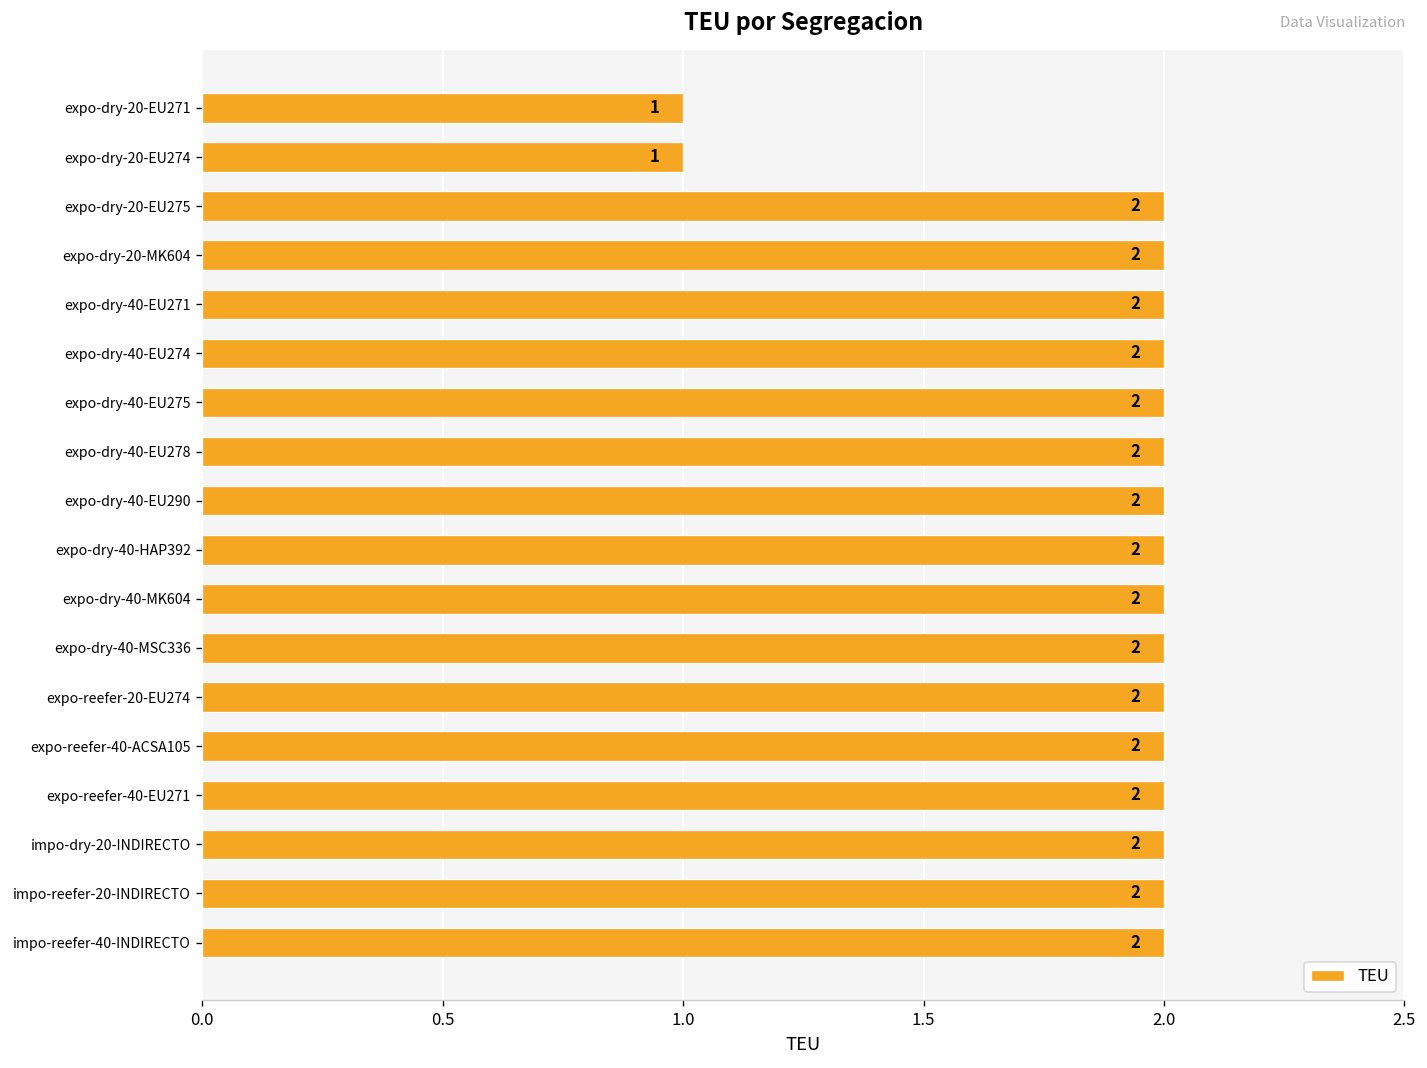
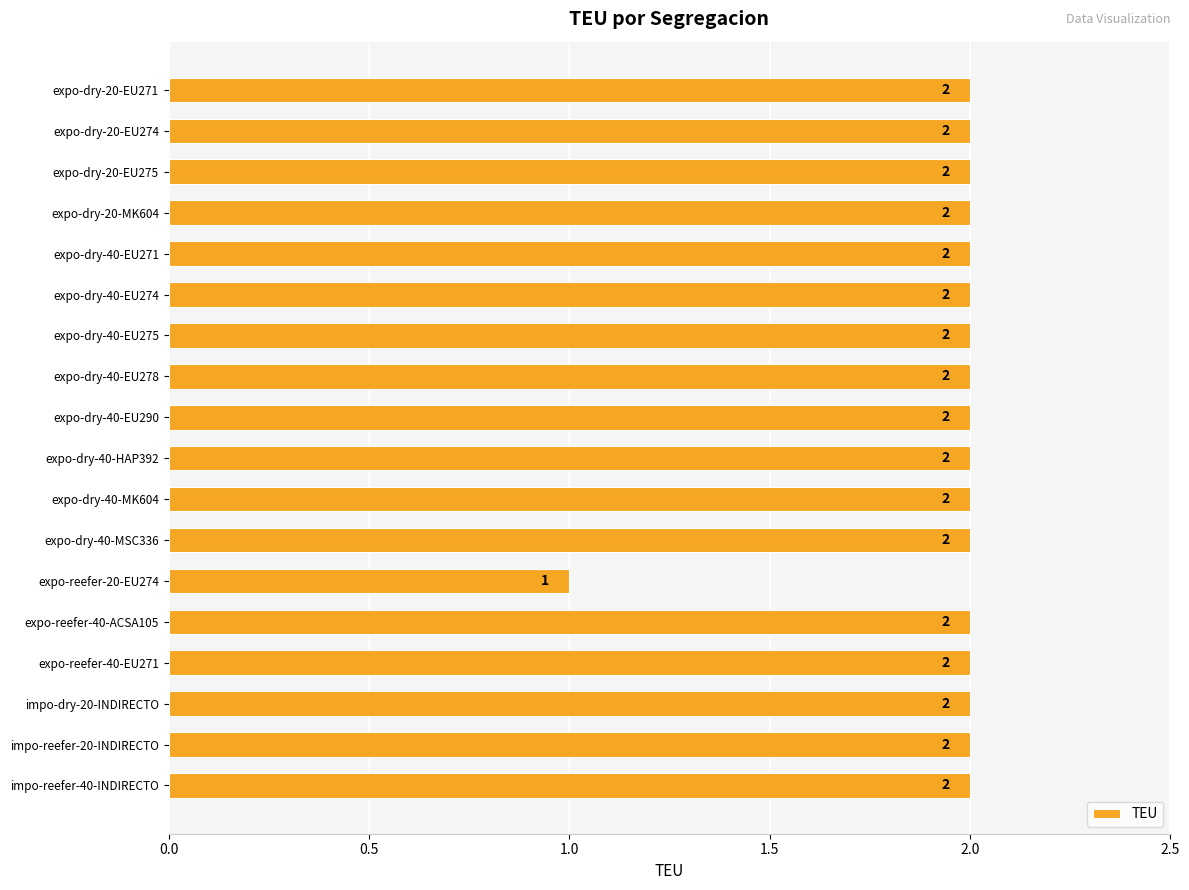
  {
-   "expo-dry-20-EU271": 1,
-   "expo-dry-20-EU274": 1,
+   "expo-dry-20-EU271": 2,
+   "expo-dry-20-EU274": 2,
    "expo-dry-20-EU275": 2,
    "expo-dry-20-MK604": 2,
    "expo-dry-40-EU271": 2,
    "expo-dry-40-EU274": 2,
    "expo-dry-40-EU275": 2,
    "expo-dry-40-EU278": 2,
    "expo-dry-40-EU290": 2,
    "expo-dry-40-HAP392": 2,
    "expo-dry-40-MK604": 2,
    "expo-dry-40-MSC336": 2,
-   "expo-reefer-20-EU274": 2,
+   "expo-reefer-20-EU274": 1,
    "expo-reefer-40-ACSA105": 2,
    "expo-reefer-40-EU271": 2,
    "impo-dry-20-INDIRECTO": 2,
    "impo-reefer-20-INDIRECTO": 2,
    "impo-reefer-40-INDIRECTO": 2
  }
